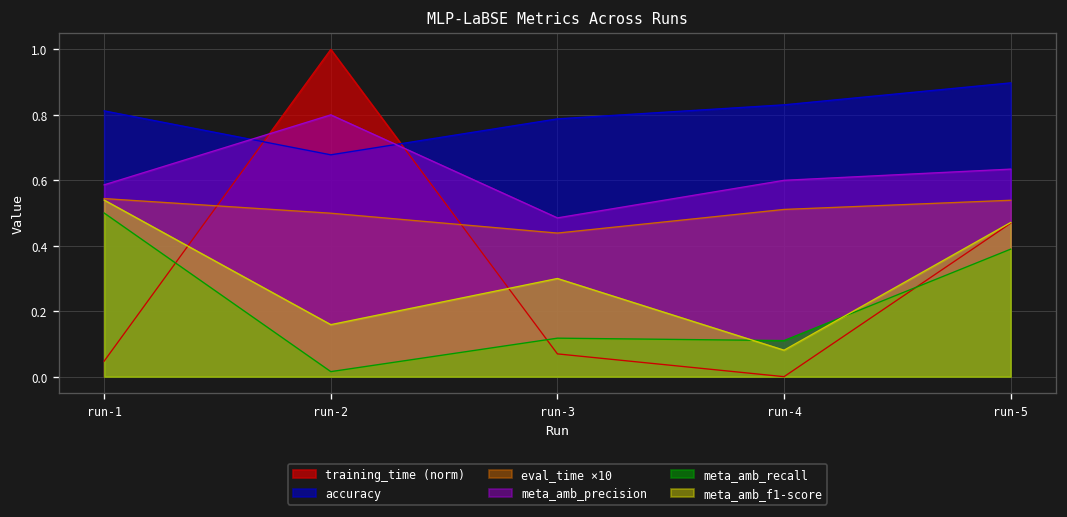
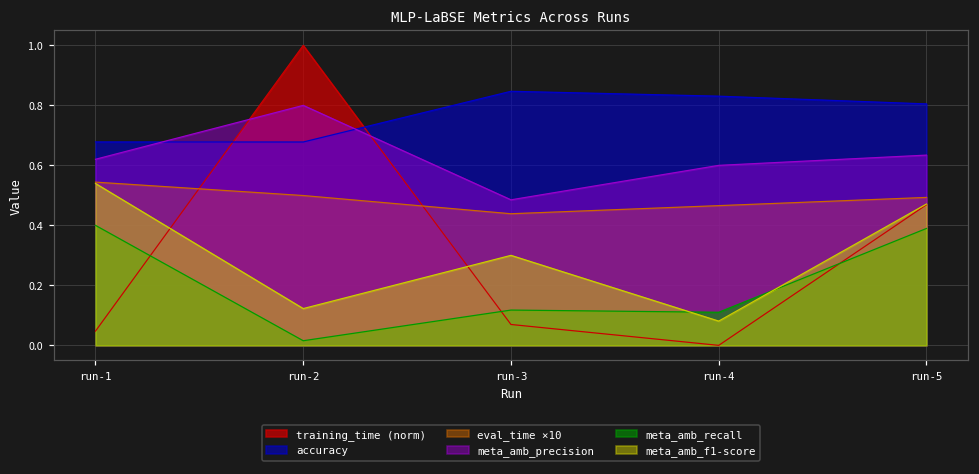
  {
    "training_time (norm)": {
      "run-1": 0.05,
      "run-2": 1.00,
      "run-3": 0.07,
      "run-4": 0.00
    },
    "accuracy": {
-     "run-1": 0.81,
+     "run-1": 0.68,
      "run-2": 0.68,
-     "run-3": 0.79,
+     "run-3": 0.85,
      "run-4": 0.83,
-     "run-5": 0.90
+     "run-5": 0.80
    },
    "eval_time ×10": {
      "run-2": 0.50,
      "run-3": 0.44,
-     "run-4": 0.51,
-     "run-5": 0.54
+     "run-4": 0.47,
+     "run-5": 0.49
    },
    "meta_amb_precision": {
-     "run-1": 0.59,
+     "run-1": 0.62,
      "run-2": 0.80,
      "run-3": 0.49,
      "run-4": 0.60,
      "run-5": 0.63
    },
    "meta_amb_recall": {
-     "run-1": 0.5,
+     "run-1": 0.4,
      "run-2": 0.02,
      "run-3": 0.12,
      "run-4": 0.11,
      "run-5": 0.39
    },
    "meta_amb_f1-score": {
-     "run-2": 0.16,
+     "run-2": 0.12,
      "run-3": 0.30,
      "run-4": 0.08
    }
  }
